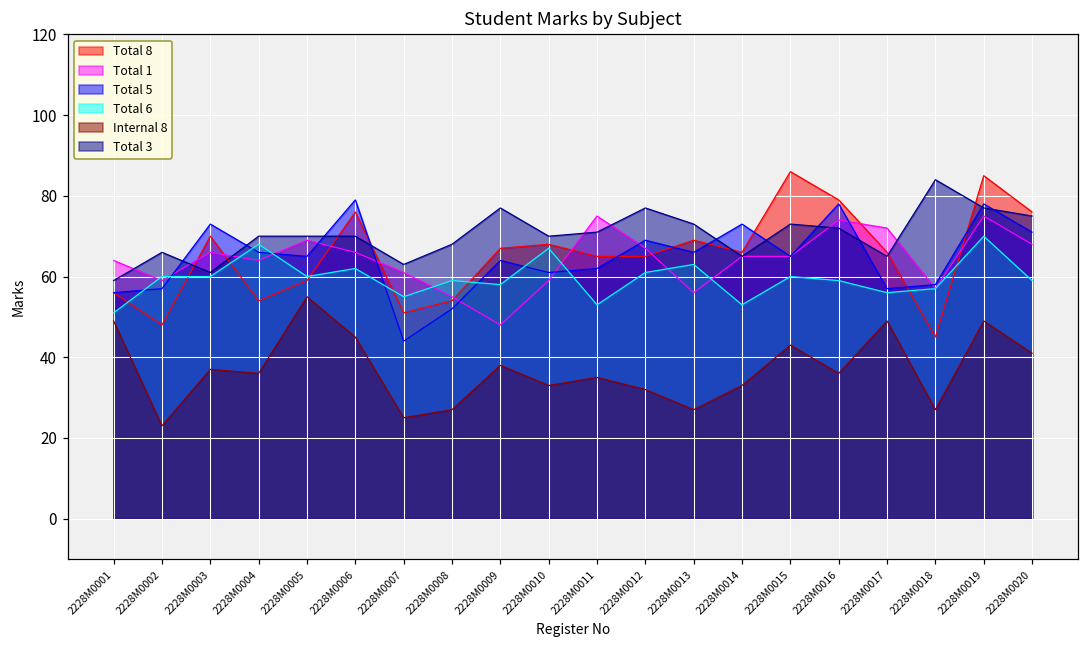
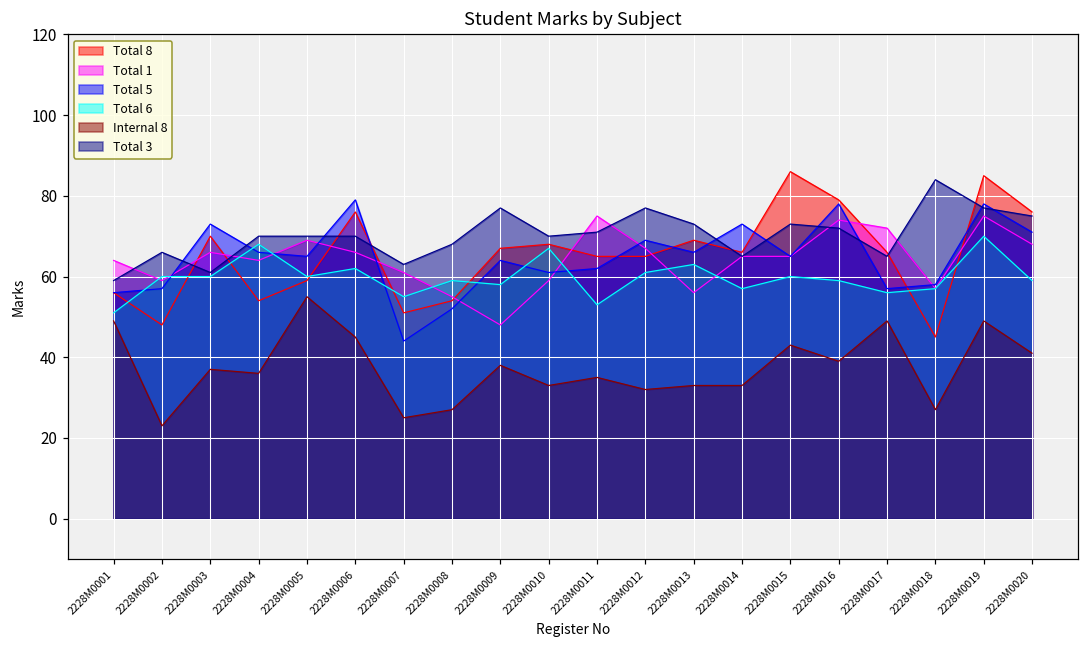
  {
    "Total 8": {
      "2228M0002": 48,
      "2228M0003": 70,
      "2228M0004": 54,
      "2228M0005": 59,
      "2228M0006": 76,
      "2228M0007": 51,
      "2228M0008": 54,
      "2228M0009": 67,
      "2228M0010": 68,
      "2228M0011": 65,
      "2228M0012": 65,
      "2228M0013": 69,
      "2228M0014": 66,
      "2228M0015": 86,
      "2228M0016": 79,
      "2228M0017": 66,
      "2228M0018": 45,
      "2228M0019": 85,
      "2228M0020": 76
    },
    "Total 1": {
      "2228M0001": 64,
      "2228M0002": 59,
      "2228M0003": 66,
      "2228M0004": 64,
      "2228M0005": 69,
      "2228M0006": 66,
      "2228M0007": 61,
      "2228M0008": 55,
      "2228M0009": 48,
      "2228M0010": 59,
      "2228M0011": 75,
      "2228M0012": 67,
      "2228M0013": 56,
      "2228M0016": 74,
      "2228M0017": 72,
      "2228M0019": 75,
      "2228M0020": 68
    },
    "Total 5": {
      "2228M0002": 57,
      "2228M0003": 73,
      "2228M0004": 66,
      "2228M0005": 65,
      "2228M0006": 79,
      "2228M0007": 44,
      "2228M0008": 52,
      "2228M0009": 64,
      "2228M0010": 61,
      "2228M0011": 62,
      "2228M0012": 69,
      "2228M0013": 66,
      "2228M0014": 73,
      "2228M0016": 78,
      "2228M0017": 57,
      "2228M0018": 58,
      "2228M0019": 78,
      "2228M0020": 71
    },
    "Total 6": {
      "2228M0001": 51,
      "2228M0002": 60,
      "2228M0003": 60,
      "2228M0004": 68,
      "2228M0005": 60,
      "2228M0006": 62,
      "2228M0007": 55,
      "2228M0008": 59,
      "2228M0009": 58,
      "2228M0010": 67,
      "2228M0011": 53,
      "2228M0012": 61,
      "2228M0013": 63,
-     "2228M0014": 53,
+     "2228M0014": 57,
      "2228M0015": 60,
      "2228M0016": 59,
      "2228M0017": 56,
      "2228M0019": 70,
      "2228M0020": 59
    },
    "Internal 8": {
      "2228M0001": 49,
      "2228M0002": 23,
      "2228M0003": 37,
      "2228M0004": 36,
      "2228M0005": 55,
      "2228M0006": 45,
      "2228M0007": 25,
      "2228M0008": 27,
      "2228M0009": 38,
      "2228M0010": 33,
      "2228M0011": 35,
      "2228M0012": 32,
-     "2228M0013": 27,
+     "2228M0013": 33,
      "2228M0014": 33,
      "2228M0015": 43,
-     "2228M0016": 36,
+     "2228M0016": 39,
      "2228M0017": 49,
      "2228M0018": 27,
      "2228M0019": 49,
      "2228M0020": 41
    },
    "Total 3": {
      "2228M0001": 59,
      "2228M0002": 66,
      "2228M0003": 61,
      "2228M0004": 70,
      "2228M0005": 70,
      "2228M0006": 70,
      "2228M0007": 63,
      "2228M0008": 68,
      "2228M0009": 77,
      "2228M0010": 70,
      "2228M0011": 71,
      "2228M0012": 77,
      "2228M0013": 73,
      "2228M0015": 73,
      "2228M0016": 72,
      "2228M0017": 65,
      "2228M0018": 84,
      "2228M0019": 77,
      "2228M0020": 75
    }
  }
